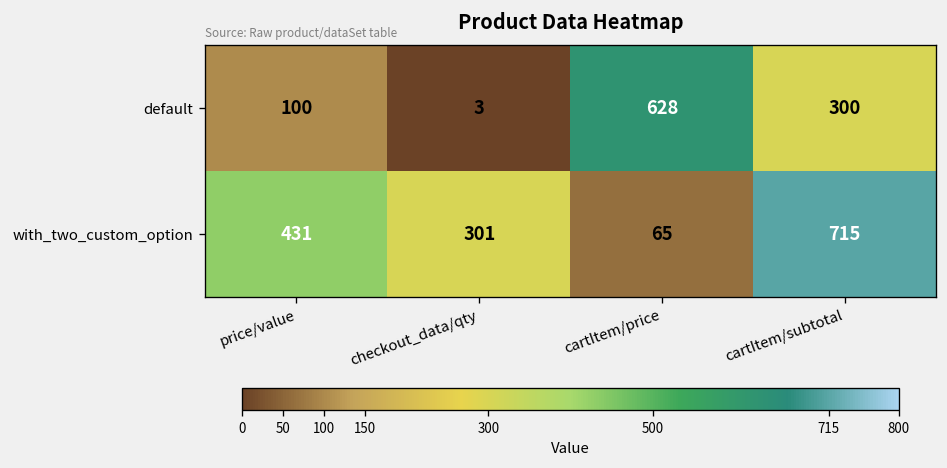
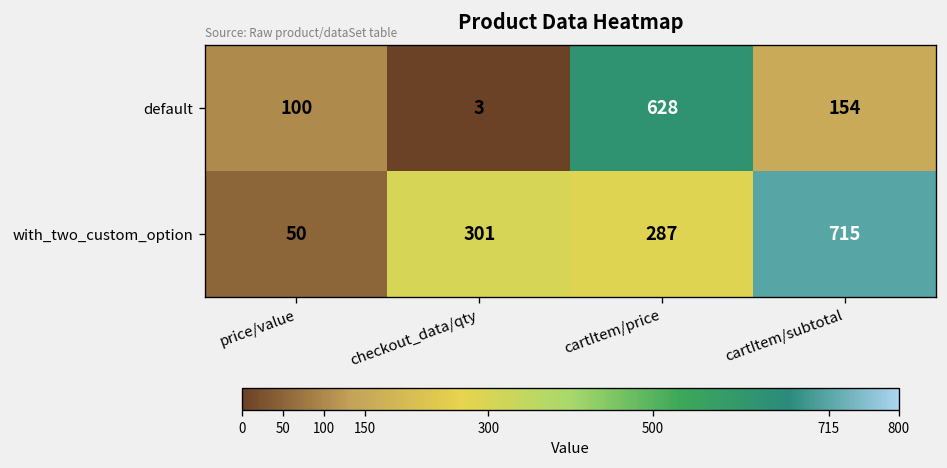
  {
    "default": {
      "price/value": 100,
      "checkout_data/qty": 3,
      "cartItem/price": 628,
-     "cartItem/subtotal": 300
+     "cartItem/subtotal": 154
    },
    "with_two_custom_option": {
-     "price/value": 431,
+     "price/value": 50,
      "checkout_data/qty": 301,
-     "cartItem/price": 65,
+     "cartItem/price": 287,
      "cartItem/subtotal": 715
    }
  }
